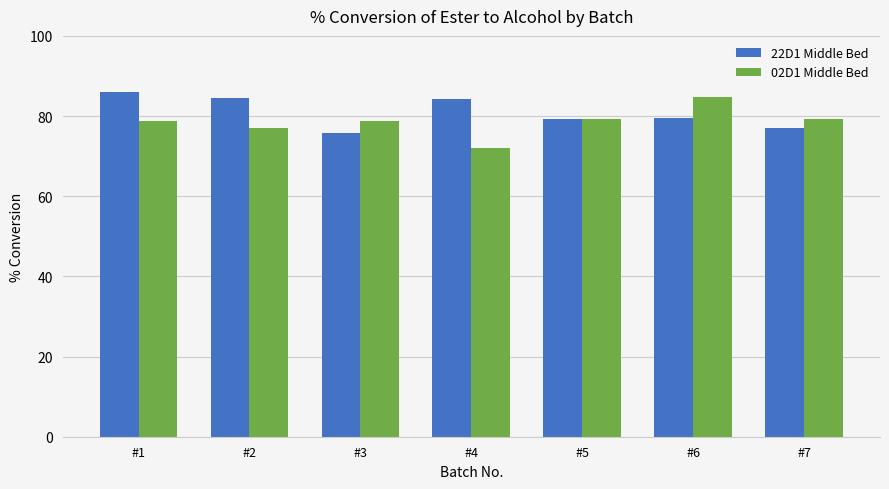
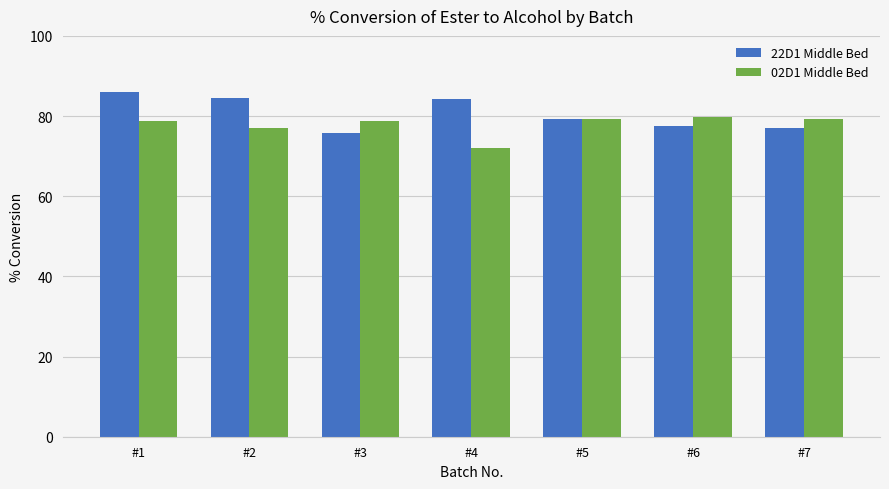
  {
    "22D1 Middle Bed": {
      "#1": 86,
      "#2": 84,
      "#3": 76,
      "#4": 84,
      "#5": 79,
-     "#6": 80,
+     "#6": 78,
      "#7": 77
    },
    "02D1 Middle Bed": {
      "#1": 79,
      "#2": 77,
      "#3": 79,
      "#4": 72,
      "#5": 79,
-     "#6": 85,
+     "#6": 80,
      "#7": 79
    }
  }
